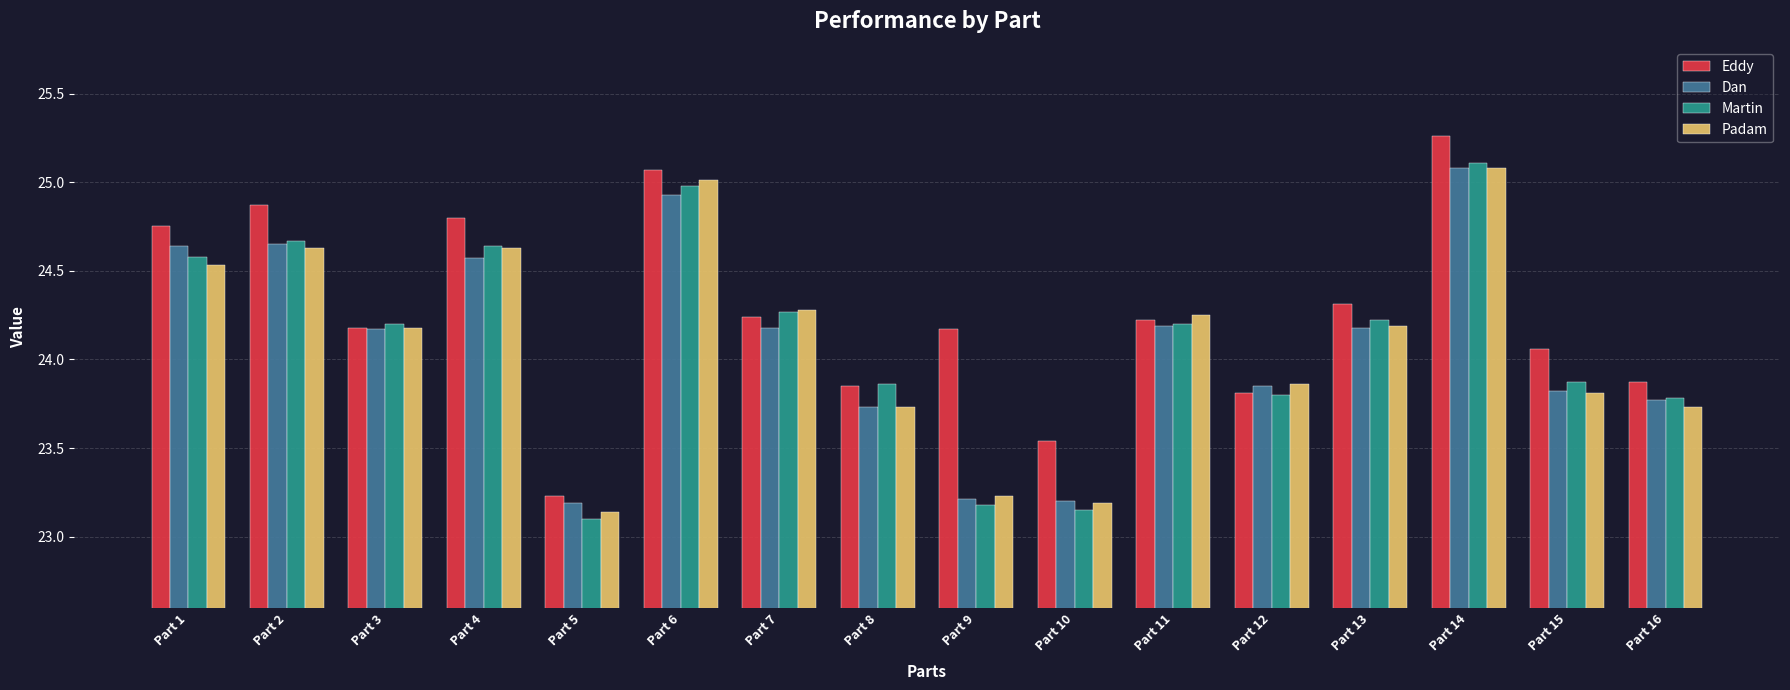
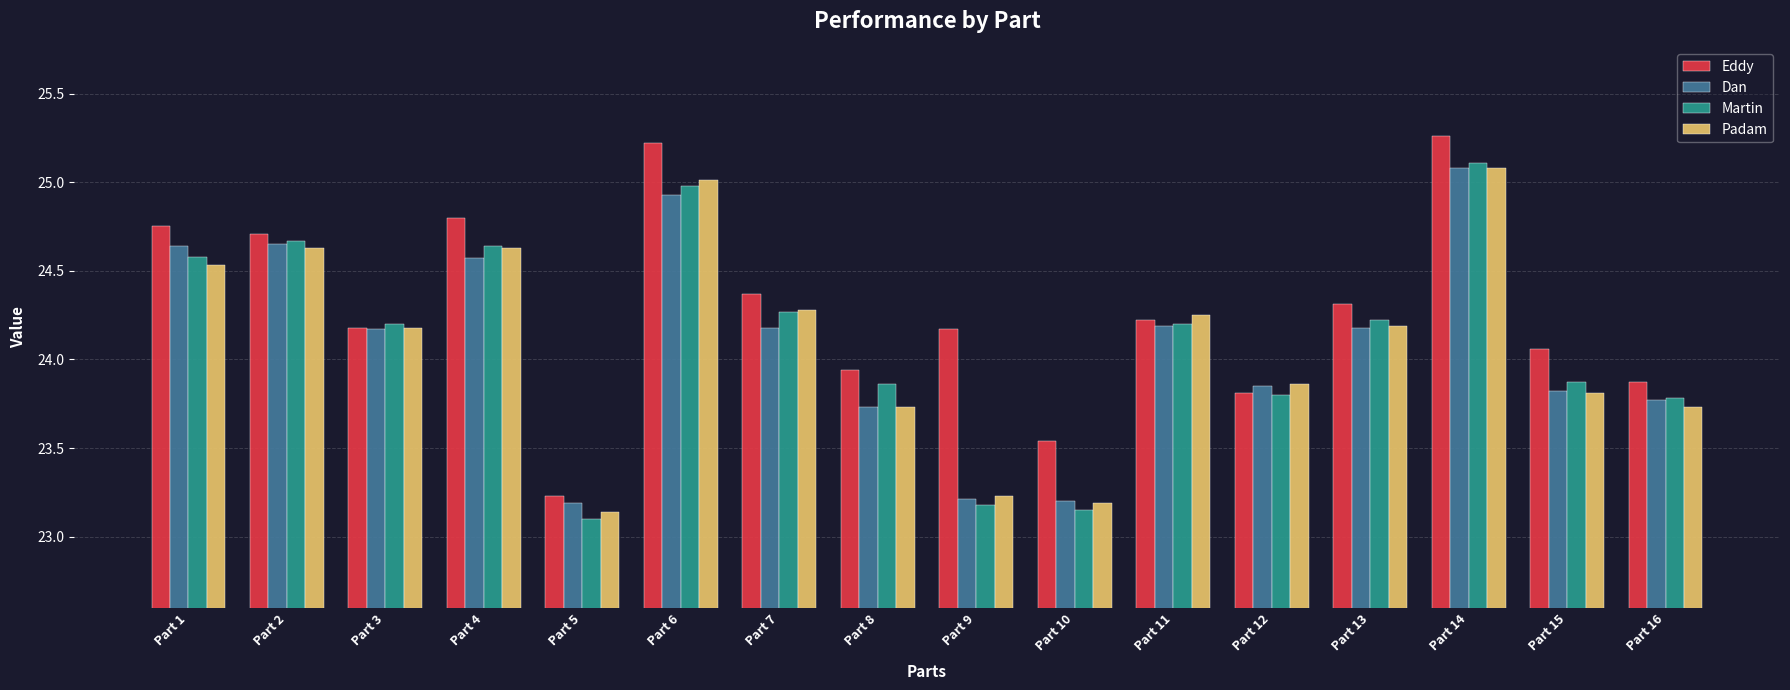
  {
    "Eddy": {
      "Part 1": 24.75,
-     "Part 2": 24.87,
+     "Part 2": 24.71,
      "Part 3": 24.18,
      "Part 4": 24.80,
      "Part 5": 23.23,
-     "Part 6": 25.07,
-     "Part 7": 24.24,
-     "Part 8": 23.85,
+     "Part 6": 25.22,
+     "Part 7": 24.37,
+     "Part 8": 23.94,
      "Part 9": 24.17,
      "Part 10": 23.54,
      "Part 11": 24.22,
      "Part 12": 23.81,
      "Part 13": 24.31,
      "Part 14": 25.26,
      "Part 15": 24.06,
      "Part 16": 23.87
    },
    "Padam": {
      "Part 1": 24.53,
      "Part 2": 24.63,
      "Part 3": 24.18,
      "Part 4": 24.63,
      "Part 5": 23.14,
      "Part 6": 25.01,
      "Part 7": 24.28,
      "Part 8": 23.73,
      "Part 9": 23.23,
      "Part 10": 23.19,
      "Part 11": 24.25,
      "Part 12": 23.86,
      "Part 13": 24.19,
      "Part 14": 25.08,
      "Part 15": 23.81,
      "Part 16": 23.73
    }
  }
